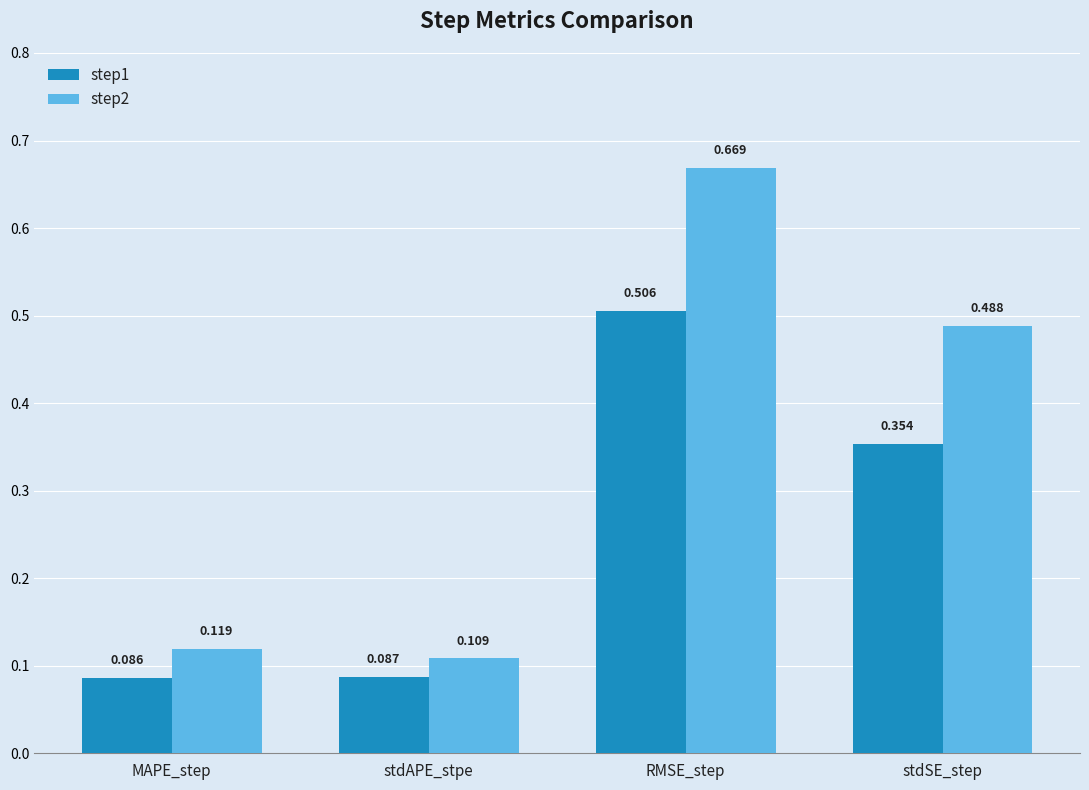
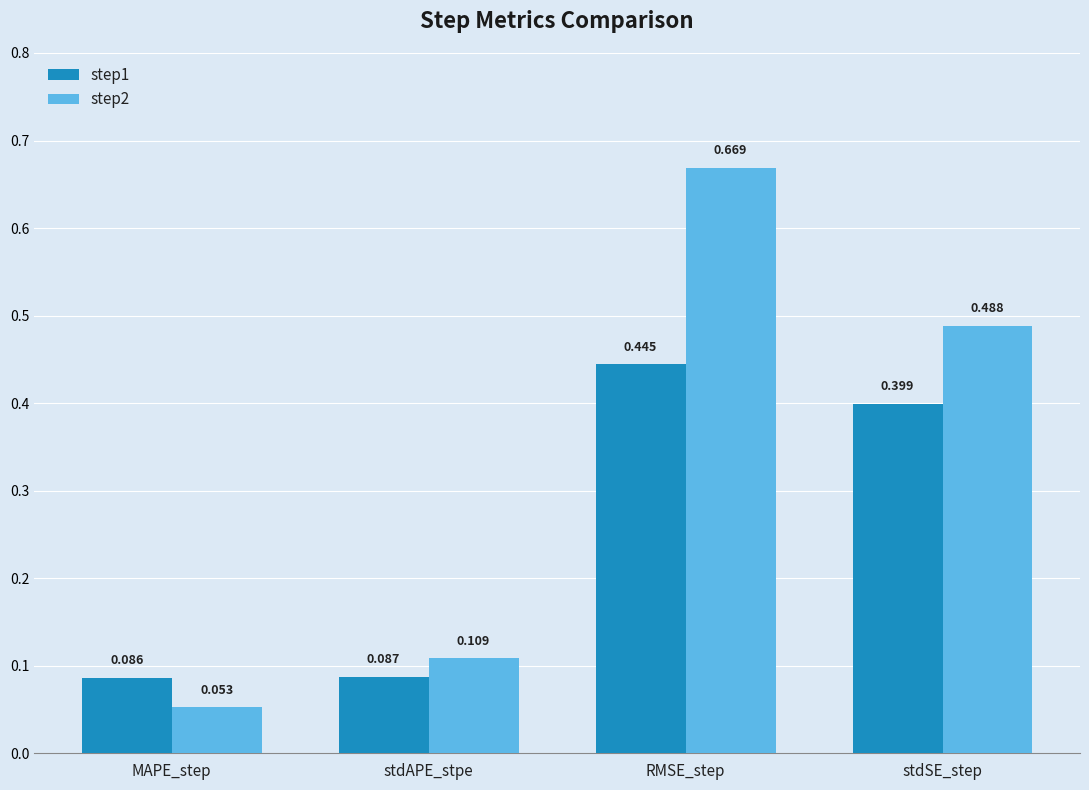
  {
    "step1": {
      "MAPE_step": 0.086,
      "stdAPE_stpe": 0.087,
-     "RMSE_step": 0.506,
-     "stdSE_step": 0.354
+     "RMSE_step": 0.445,
+     "stdSE_step": 0.399
    },
    "step2": {
-     "MAPE_step": 0.119,
+     "MAPE_step": 0.053,
      "stdAPE_stpe": 0.109,
      "RMSE_step": 0.669,
      "stdSE_step": 0.488
    }
  }
